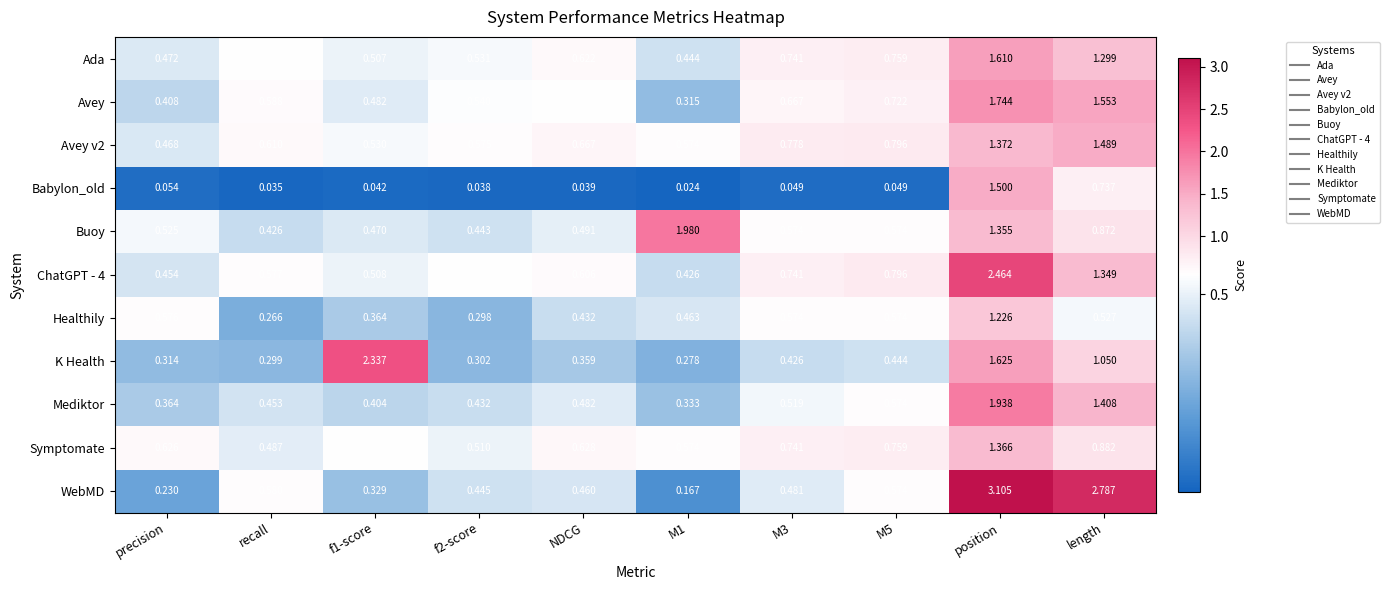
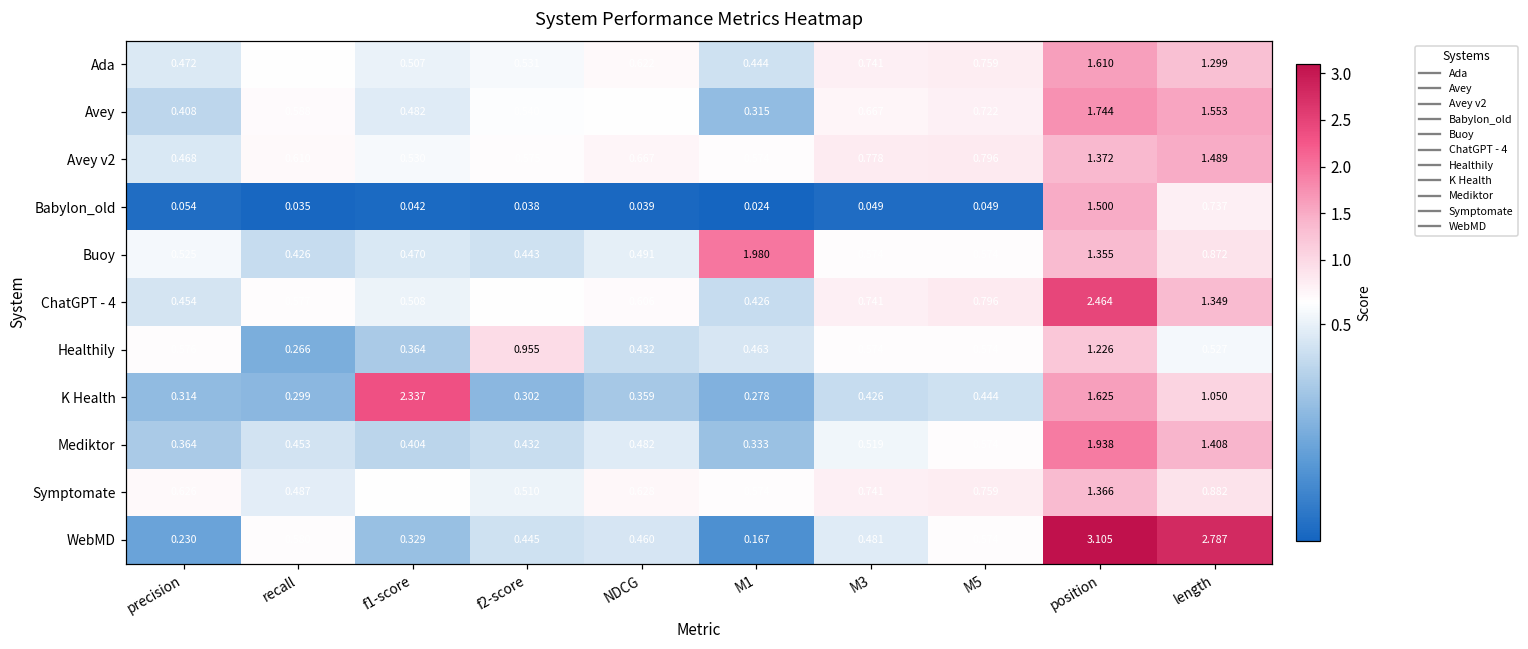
  {
    "Ada": {
      "M1": 0.444,
      "position": 1.610,
      "length": 1.299
    },
    "Avey": {
      "precision": 0.408,
      "M1": 0.315,
      "position": 1.744,
      "length": 1.553
    },
    "Avey v2": {
      "position": 1.372,
      "length": 1.489
    },
    "Babylon_old": {
      "precision": 0.054,
      "recall": 0.035,
      "f1-score": 0.042,
      "f2-score": 0.038,
      "NDCG": 0.039,
      "M1": 0.024,
      "M3": 0.049,
      "M5": 0.049,
      "position": 1.500
    },
    "Buoy": {
      "recall": 0.426,
      "f2-score": 0.443,
      "M1": 1.980,
      "position": 1.355
    },
    "ChatGPT - 4": {
      "M1": 0.426,
      "position": 2.464,
      "length": 1.349
    },
    "Healthily": {
      "recall": 0.266,
      "f1-score": 0.364,
-     "f2-score": 0.298,
+     "f2-score": 0.955,
      "NDCG": 0.432,
      "position": 1.226
    },
    "K Health": {
      "precision": 0.314,
      "recall": 0.299,
      "f1-score": 2.337,
      "f2-score": 0.302,
      "NDCG": 0.359,
      "M1": 0.278,
      "M3": 0.426,
      "M5": 0.444,
      "position": 1.625,
      "length": 1.050
    },
    "Mediktor": {
      "precision": 0.364,
      "f1-score": 0.404,
      "f2-score": 0.432,
      "M1": 0.333,
      "position": 1.938,
      "length": 1.408
    },
    "Symptomate": {
      "position": 1.366
    },
    "WebMD": {
      "precision": 0.230,
      "f1-score": 0.329,
      "f2-score": 0.445,
      "M1": 0.167,
      "position": 3.105,
      "length": 2.787
    }
  }
